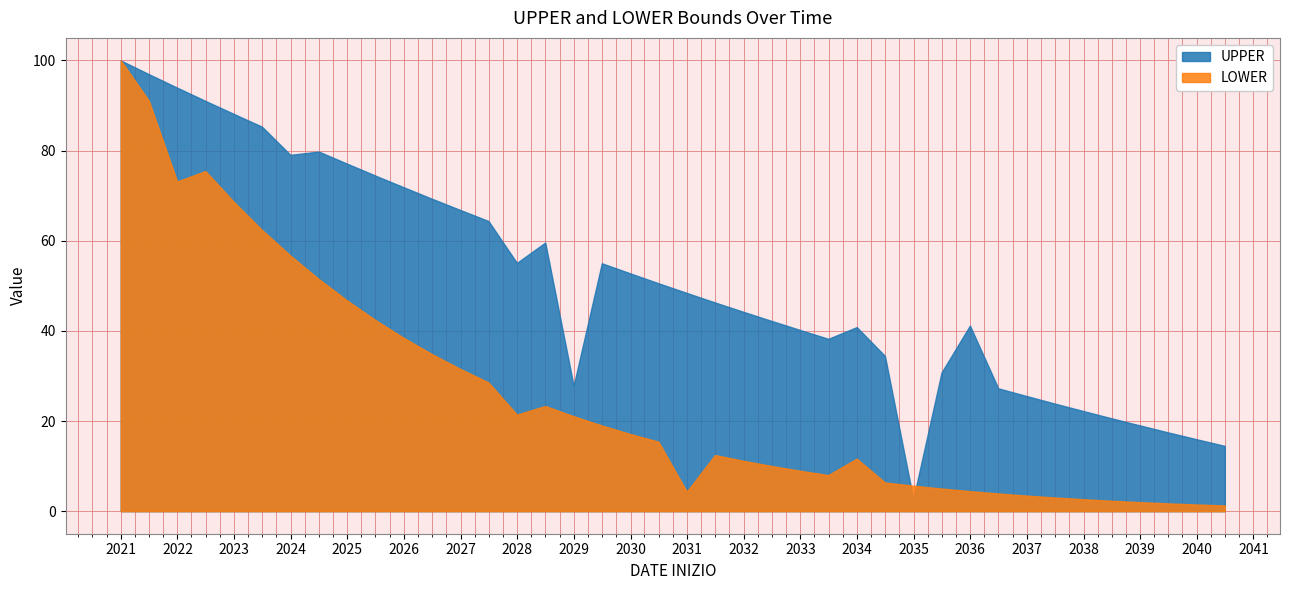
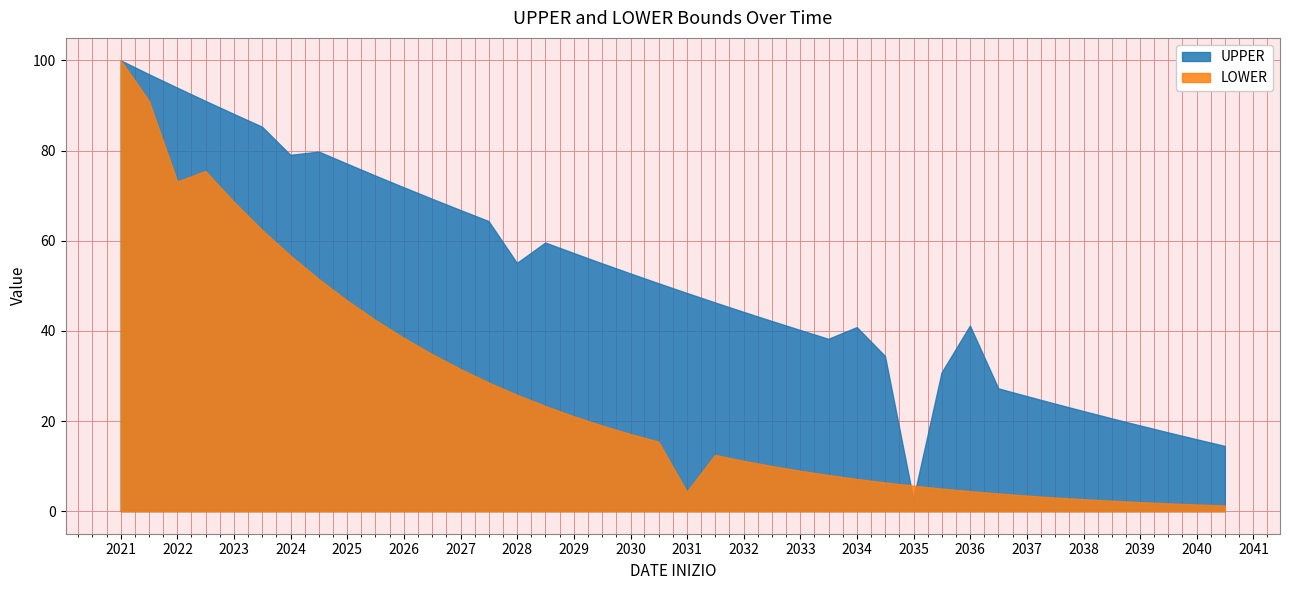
  {
    "UPPER": {
      "2022": 94,
      "2023": 88,
      "2024": 79,
      "2025": 77,
      "2026": 72,
      "2027": 67,
      "2028": 55,
-     "2029": 28,
+     "2029": 57,
      "2030": 53,
      "2031": 48,
      "2032": 44,
      "2033": 40,
      "2034": 41,
      "2035": 3,
      "2036": 41,
      "2037": 26,
      "2038": 22,
      "2039": 19,
      "2040": 16
    },
    "LOWER": {
      "2022": 73,
      "2023": 69,
      "2024": 57,
      "2025": 47,
      "2026": 38,
      "2027": 32,
-     "2028": 21,
+     "2028": 26,
      "2029": 21,
      "2030": 17,
      "2031": 4,
      "2032": 11,
      "2033": 9,
-     "2034": 12,
+     "2034": 7,
      "2035": 6,
      "2036": 4,
      "2037": 3,
      "2038": 3,
      "2039": 2,
      "2040": 1
    }
  }
